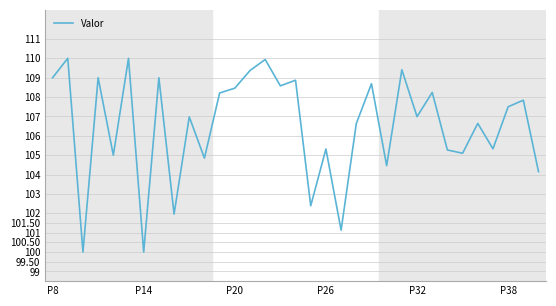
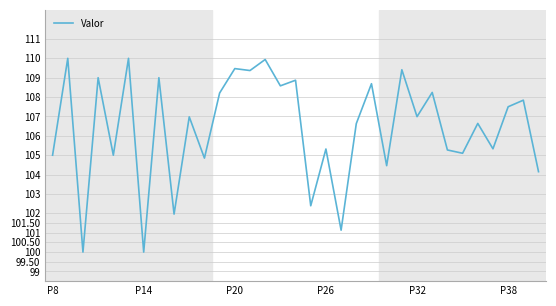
  {
-   "P8": 109,
+   "P8": 105,
    "P14": 100.0,
-   "P20": 108.5,
+   "P20": 109.5,
    "P26": 105.3,
    "P32": 107.0,
    "P38": 107.5
  }
